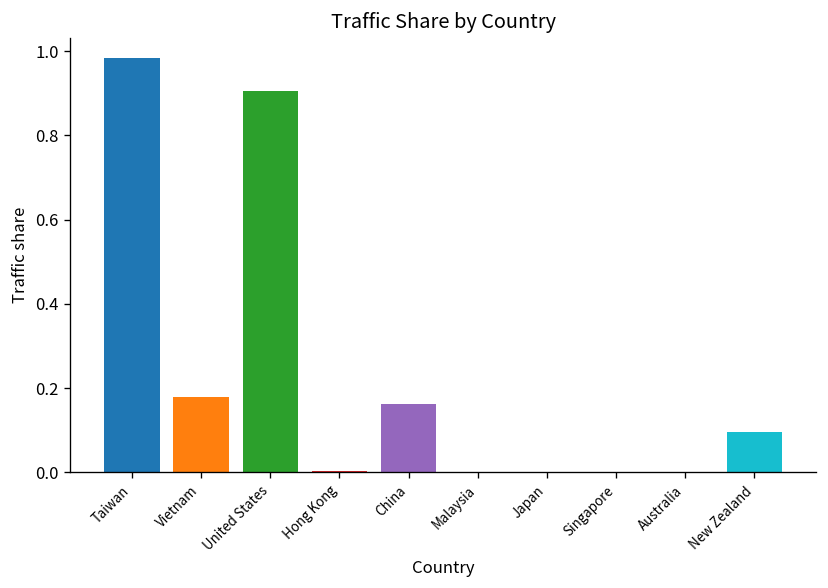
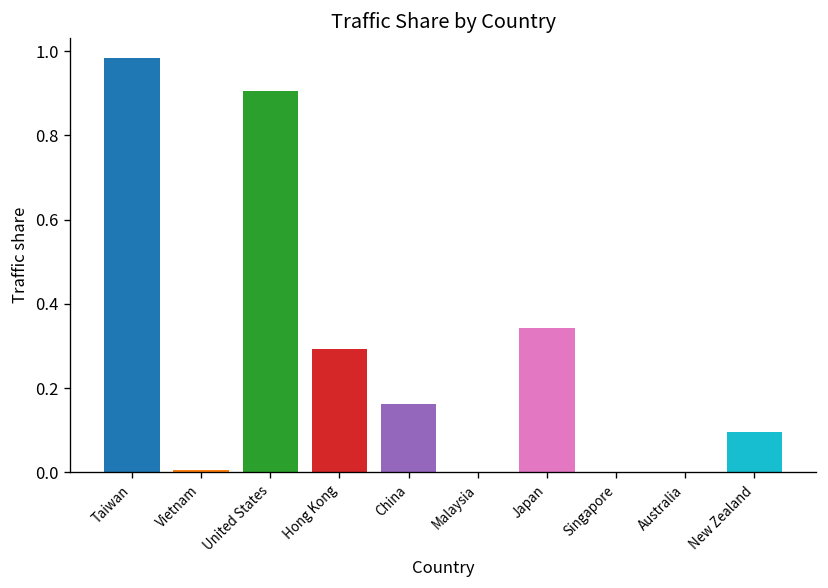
  {
    "Taiwan": 0.98,
-   "Vietnam": 0.18,
+   "Vietnam": 0.01,
    "United States": 0.91,
-   "Hong Kong": 0.00,
+   "Hong Kong": 0.29,
    "China": 0.16,
-   "Japan": 0.00,
+   "Japan": 0.34,
    "New Zealand": 0.10
  }
